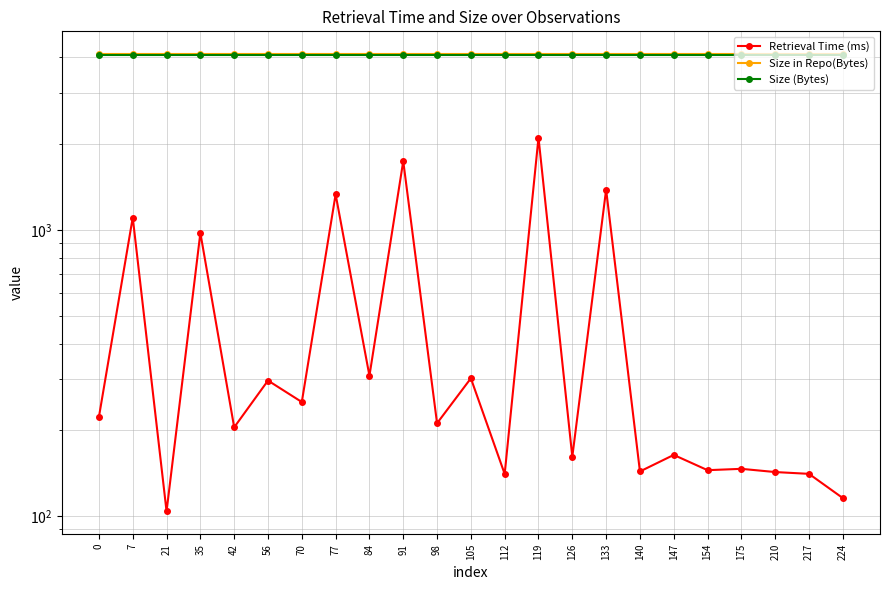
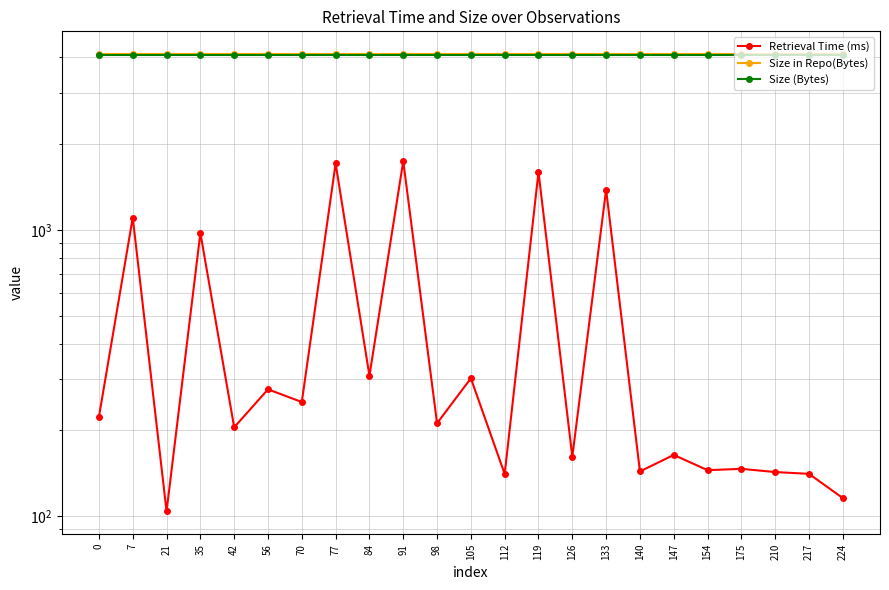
  {
    "Retrieval Time (ms)": {
      "0": 220,
      "7": 1100,
      "21": 104,
      "35": 980,
      "42": 200,
-     "56": 300,
+     "56": 280,
      "70": 250,
-     "77": 1300,
+     "77": 1700,
      "84": 310,
      "91": 1700,
      "98": 210,
      "105": 300,
      "112": 140,
-     "119": 2100,
+     "119": 1600,
      "126": 160,
      "133": 1400,
      "140": 140,
      "147": 160,
      "154": 140,
      "175": 150,
      "210": 140,
      "217": 140,
      "224": 116
    },
    "Size (Bytes)": {
      "0": 4100,
      "7": 4100,
      "21": 4100,
      "35": 4100,
      "42": 4100,
      "56": 4100,
      "70": 4100,
      "77": 4100,
      "84": 4100,
      "91": 4100,
      "98": 4100,
      "105": 4100,
      "112": 4100,
      "119": 4100,
      "126": 4100,
      "133": 4100,
      "140": 4100,
      "147": 4100,
      "154": 4100
    }
  }
